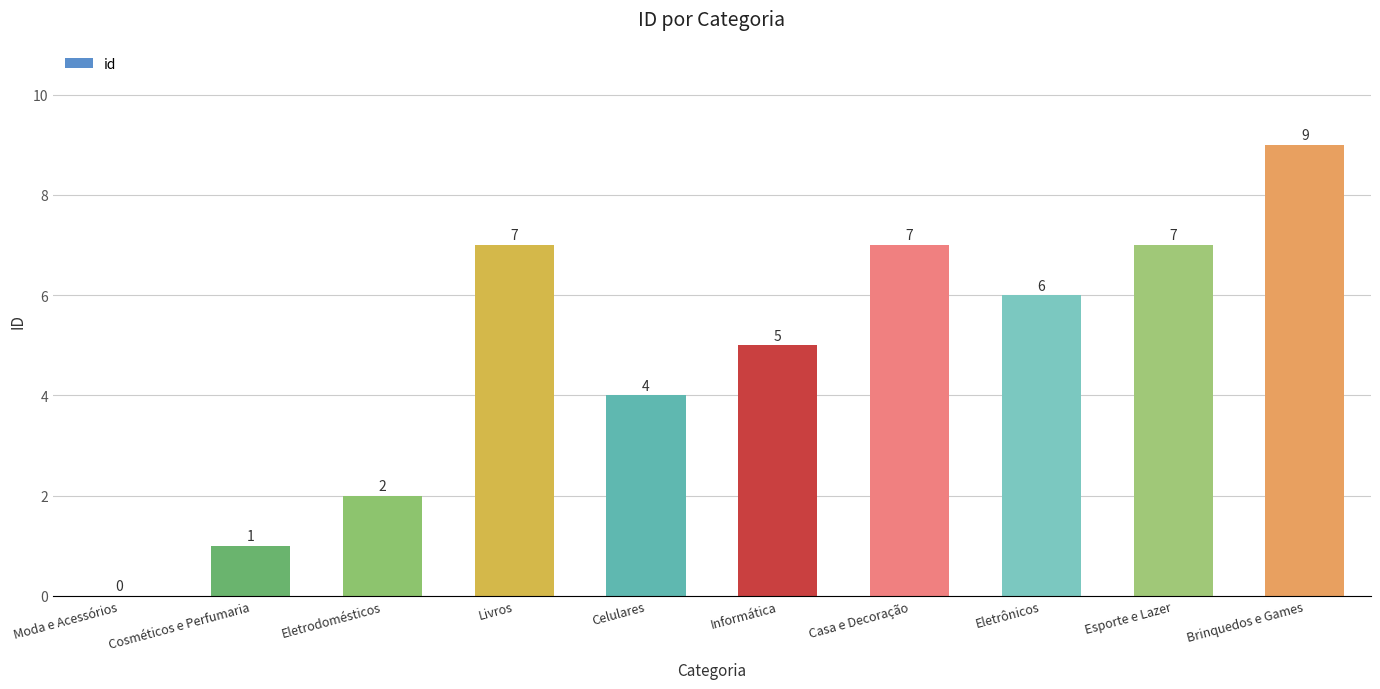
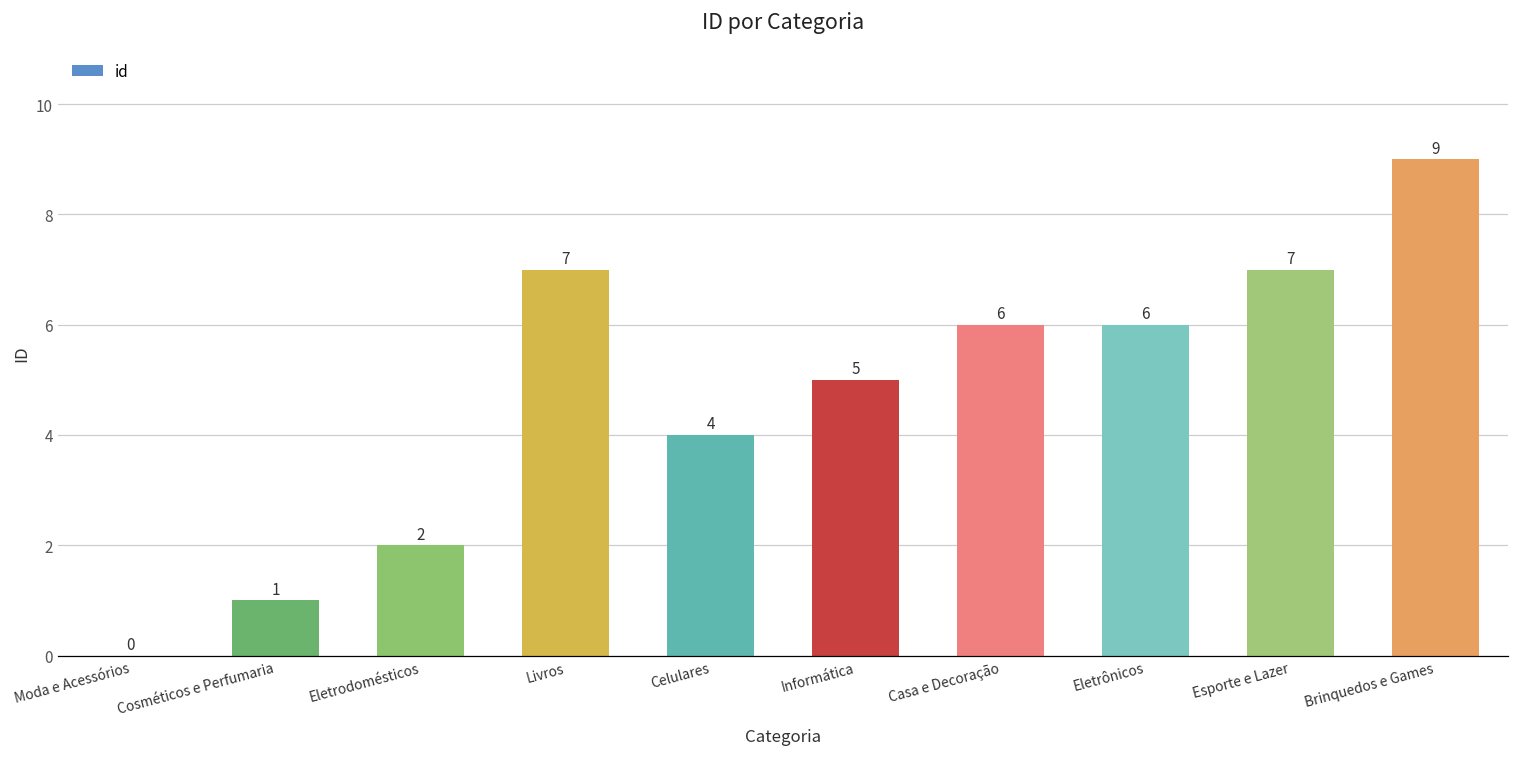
  {
    "Moda e Acessórios": 0,
    "Cosméticos e Perfumaria": 1,
    "Eletrodomésticos": 2,
    "Livros": 7,
    "Celulares": 4,
    "Informática": 5,
-   "Casa e Decoração": 7,
+   "Casa e Decoração": 6,
    "Eletrônicos": 6,
    "Esporte e Lazer": 7,
    "Brinquedos e Games": 9
  }
